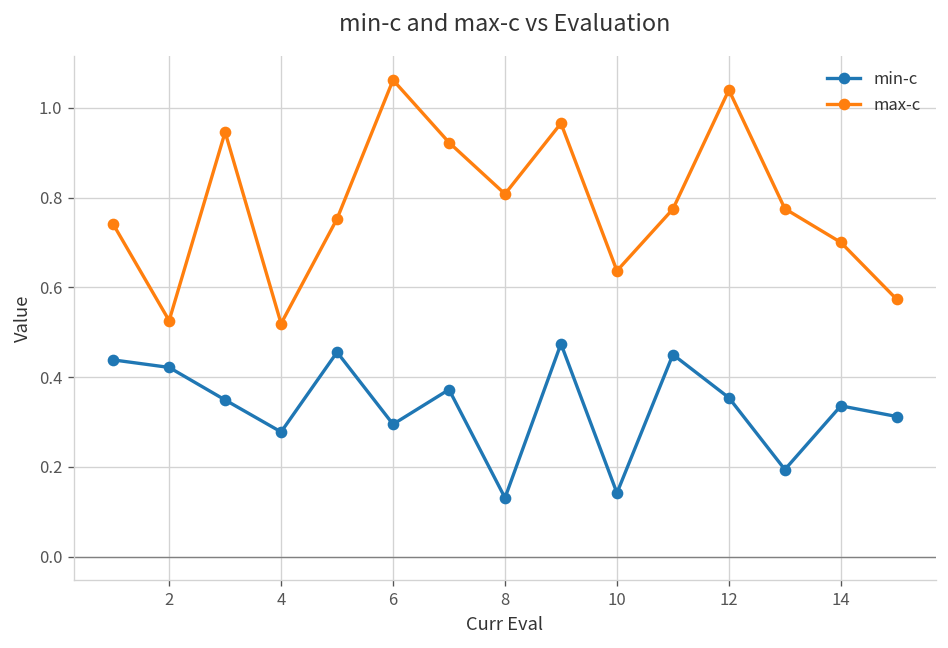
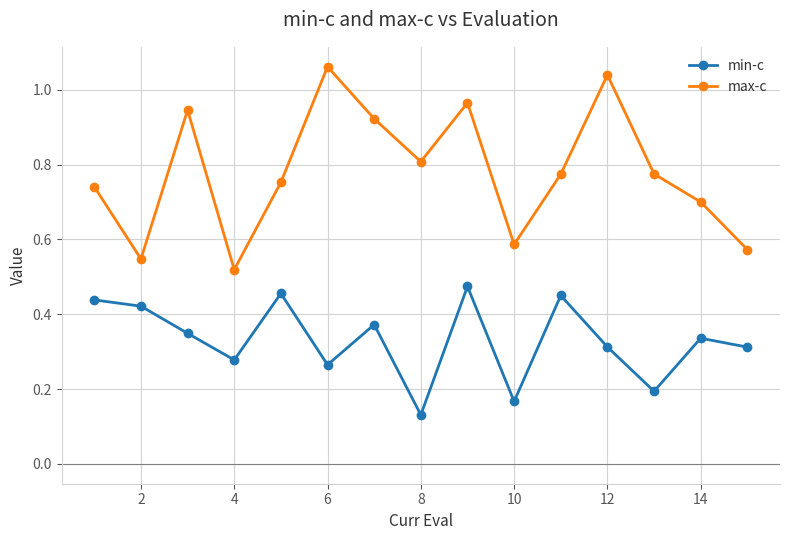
  {
    "min-c": {
      "2": 0.42,
      "4": 0.28,
-     "6": 0.29,
+     "6": 0.26,
      "8": 0.13,
-     "10": 0.14,
-     "12": 0.35,
+     "10": 0.17,
+     "12": 0.31,
      "14": 0.34
    },
    "max-c": {
-     "2": 0.53,
+     "2": 0.55,
      "4": 0.52,
      "6": 1.06,
      "8": 0.81,
-     "10": 0.64,
+     "10": 0.59,
      "12": 1.04,
      "14": 0.70
    }
  }
